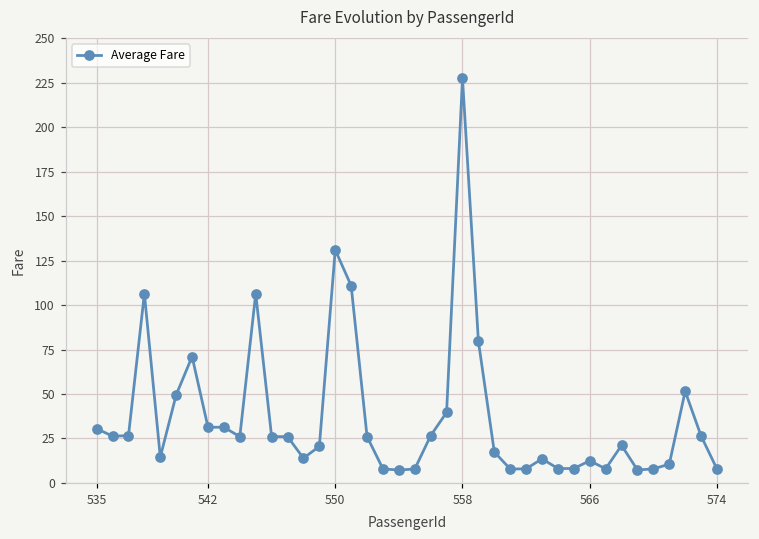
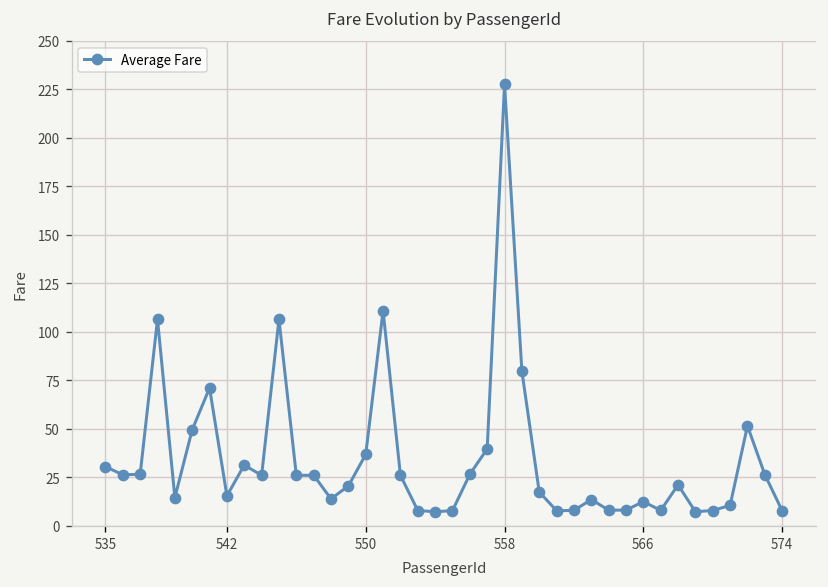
  {
    "535": 30,
-   "542": 31,
-   "550": 131,
+   "542": 15,
+   "550": 37,
    "558": 228,
    "566": 12,
    "574": 8
  }
